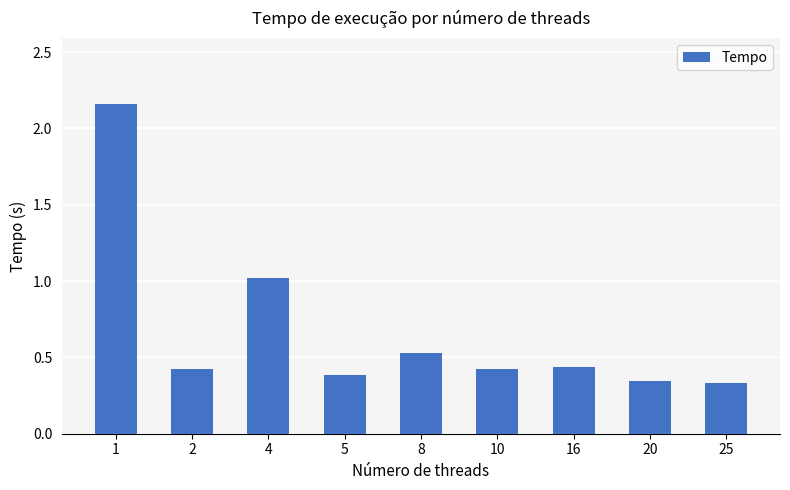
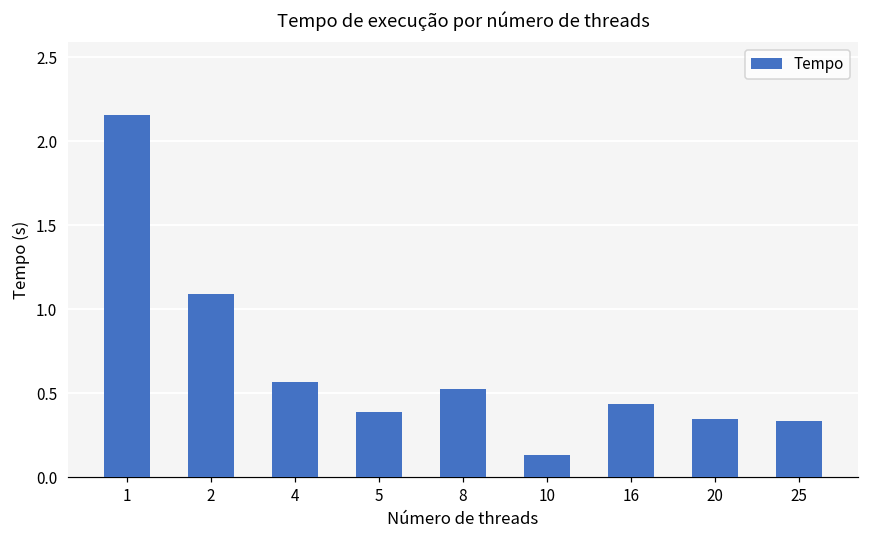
  {
    "1": 2.16,
-   "2": 0.42,
-   "4": 1.02,
+   "2": 1.09,
+   "4": 0.57,
    "5": 0.39,
    "8": 0.53,
-   "10": 0.43,
+   "10": 0.13,
    "16": 0.44,
    "20": 0.35,
    "25": 0.33
  }
